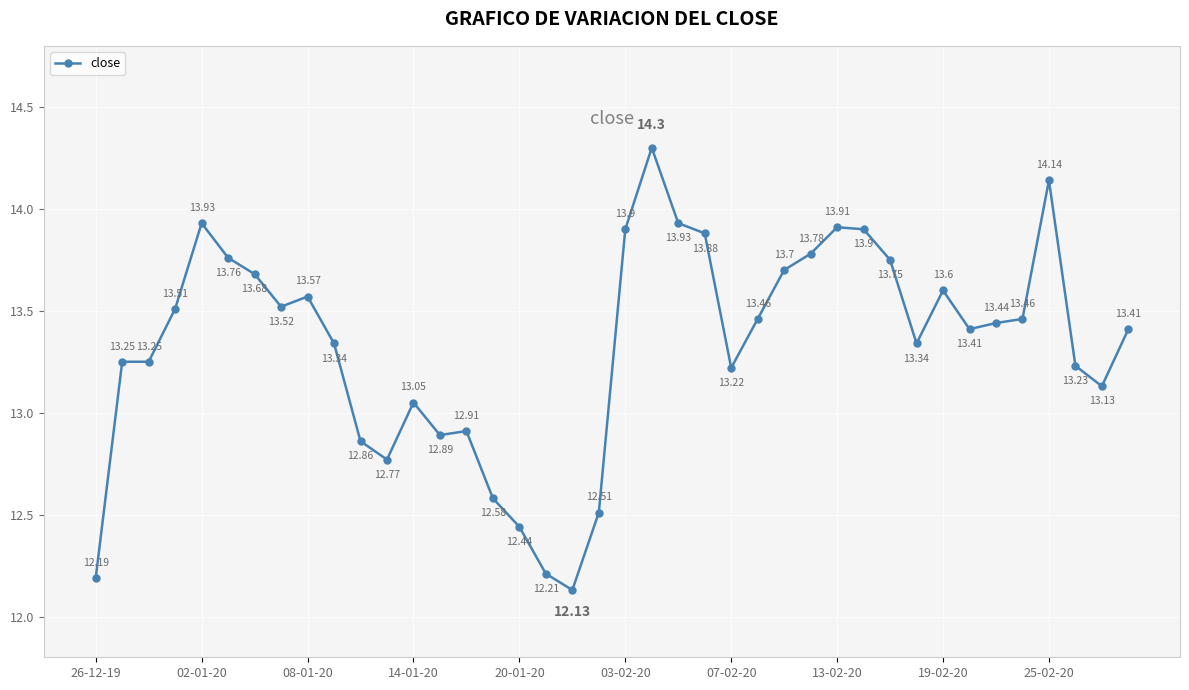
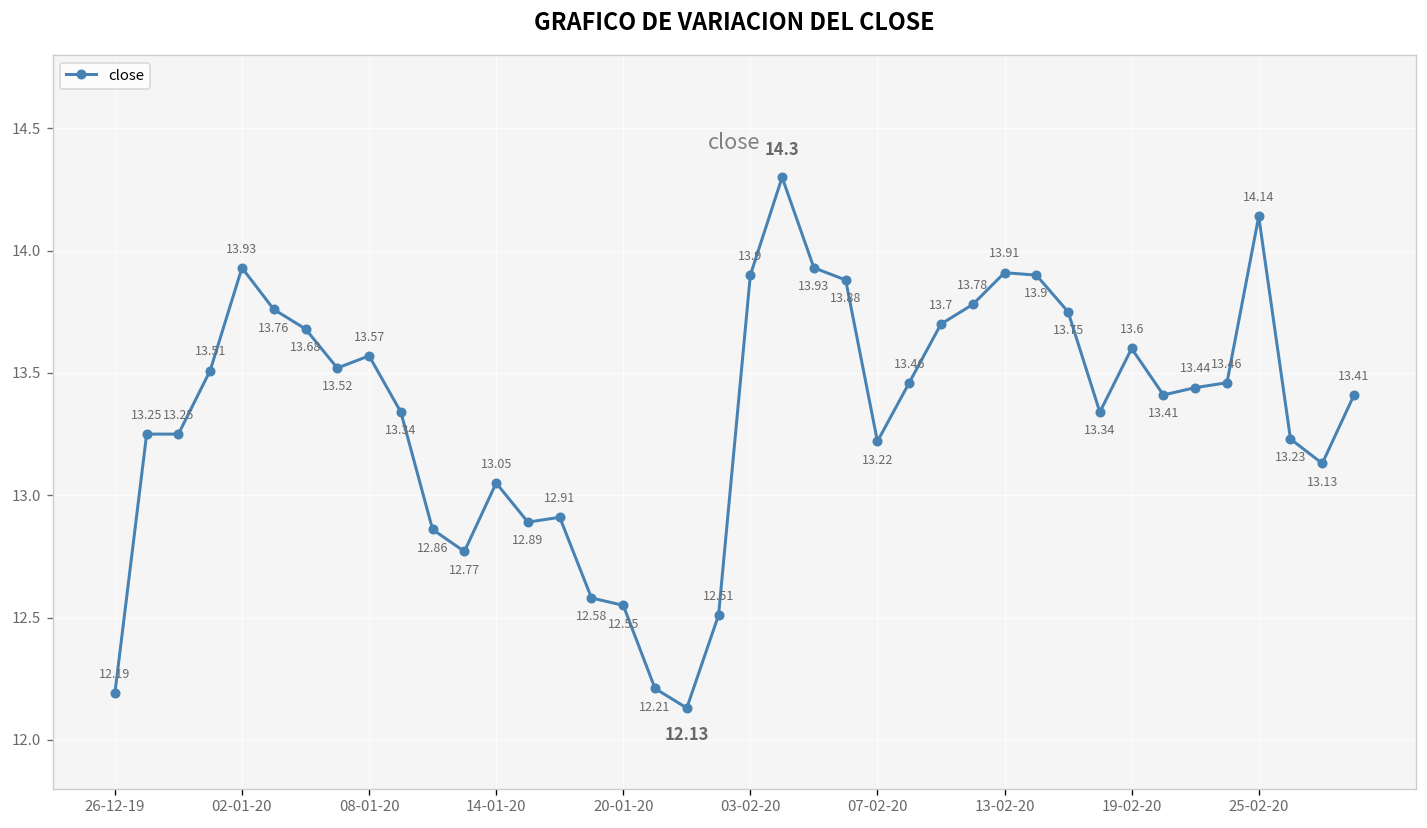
  {
    "26-12-19": 12.19,
    "02-01-20": 13.93,
    "08-01-20": 13.57,
    "14-01-20": 13.05,
-   "20-01-20": 12.44,
+   "20-01-20": 12.55,
    "03-02-20": 13.9,
    "07-02-20": 13.22,
    "13-02-20": 13.91,
    "19-02-20": 13.6,
    "25-02-20": 14.14
  }
